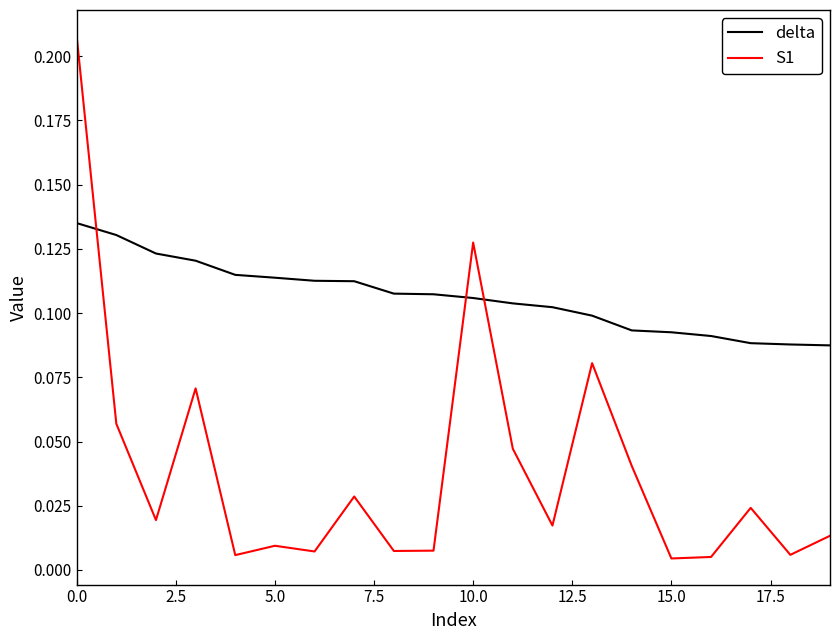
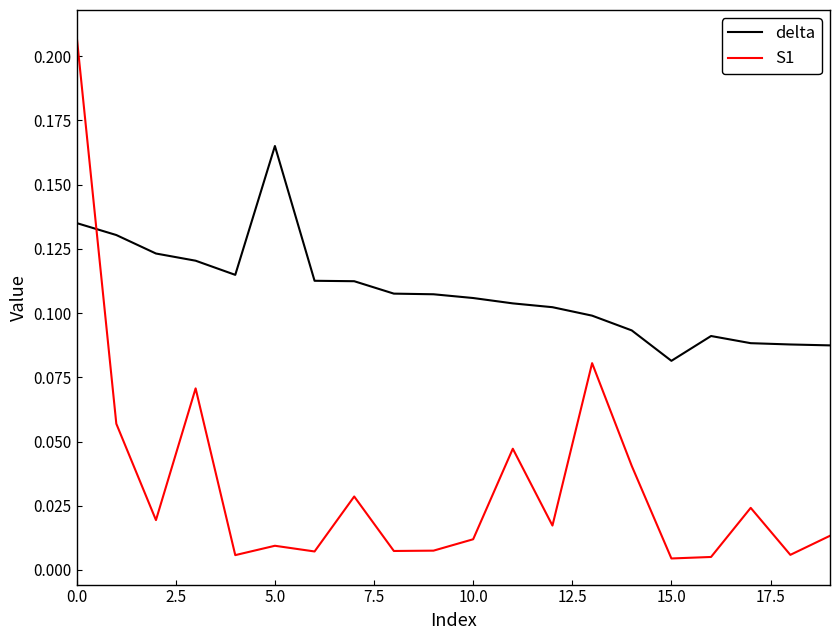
  {
    "delta": {
      "0.0": 0.135,
-     "5.0": 0.114,
+     "5.0": 0.165,
      "10.0": 0.106,
-     "15.0": 0.093
+     "15.0": 0.081
    },
    "S1": {
      "0.0": 0.208,
      "5.0": 0.009,
-     "10.0": 0.127,
+     "10.0": 0.012,
      "15.0": 0.004
    }
  }
